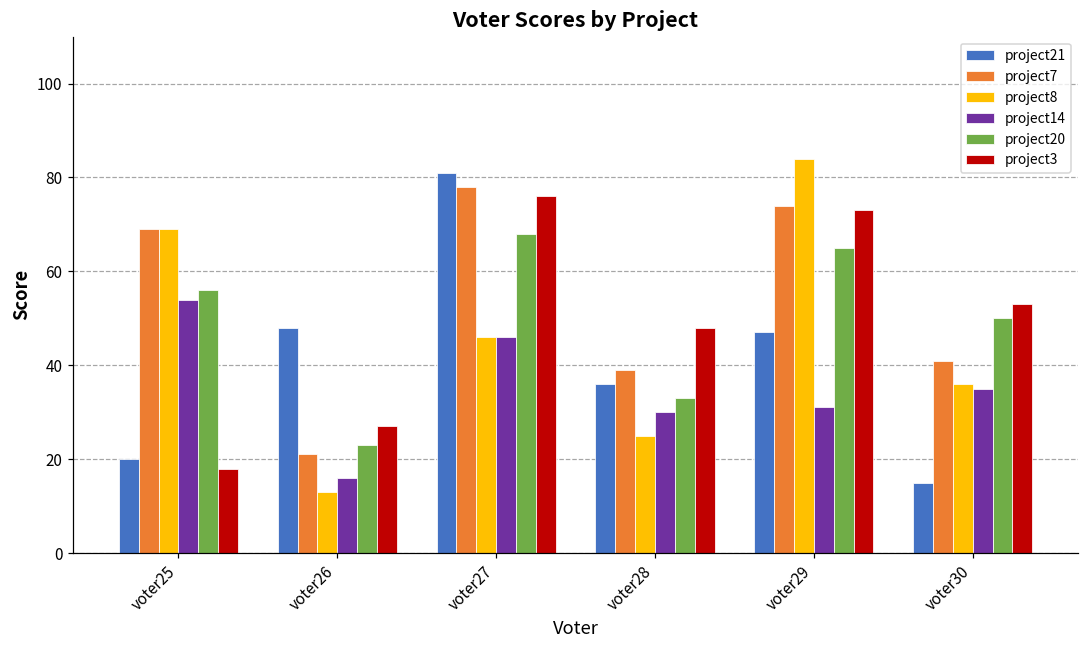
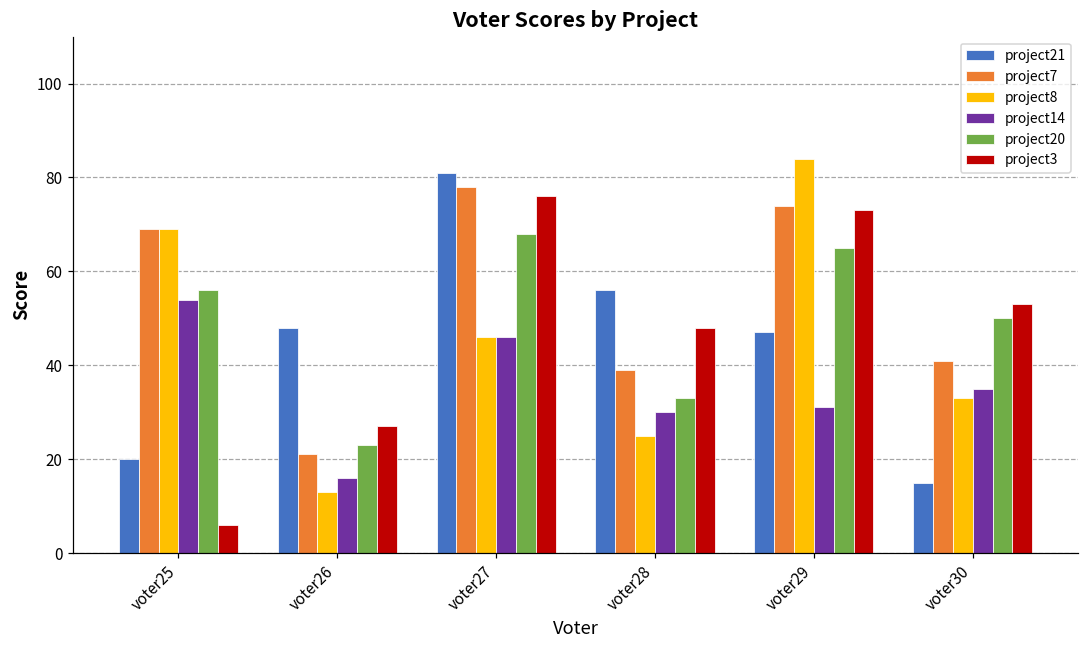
  {
    "project21": {
      "voter25": 20,
      "voter26": 48,
      "voter27": 81,
-     "voter28": 36,
+     "voter28": 56,
      "voter29": 47,
      "voter30": 15
    },
    "project7": {
      "voter25": 69,
      "voter26": 21,
      "voter27": 78,
      "voter28": 39,
      "voter29": 74,
      "voter30": 41
    },
    "project8": {
      "voter25": 69,
      "voter26": 13,
      "voter27": 46,
      "voter28": 25,
      "voter29": 84,
-     "voter30": 36
+     "voter30": 33
    },
    "project14": {
      "voter25": 54,
      "voter26": 16,
      "voter27": 46,
      "voter28": 30,
      "voter29": 31,
      "voter30": 35
    },
    "project20": {
      "voter25": 56,
      "voter26": 23,
      "voter27": 68,
      "voter28": 33,
      "voter29": 65,
      "voter30": 50
    },
    "project3": {
-     "voter25": 18,
+     "voter25": 6,
      "voter26": 27,
      "voter27": 76,
      "voter28": 48,
      "voter29": 73,
      "voter30": 53
    }
  }
